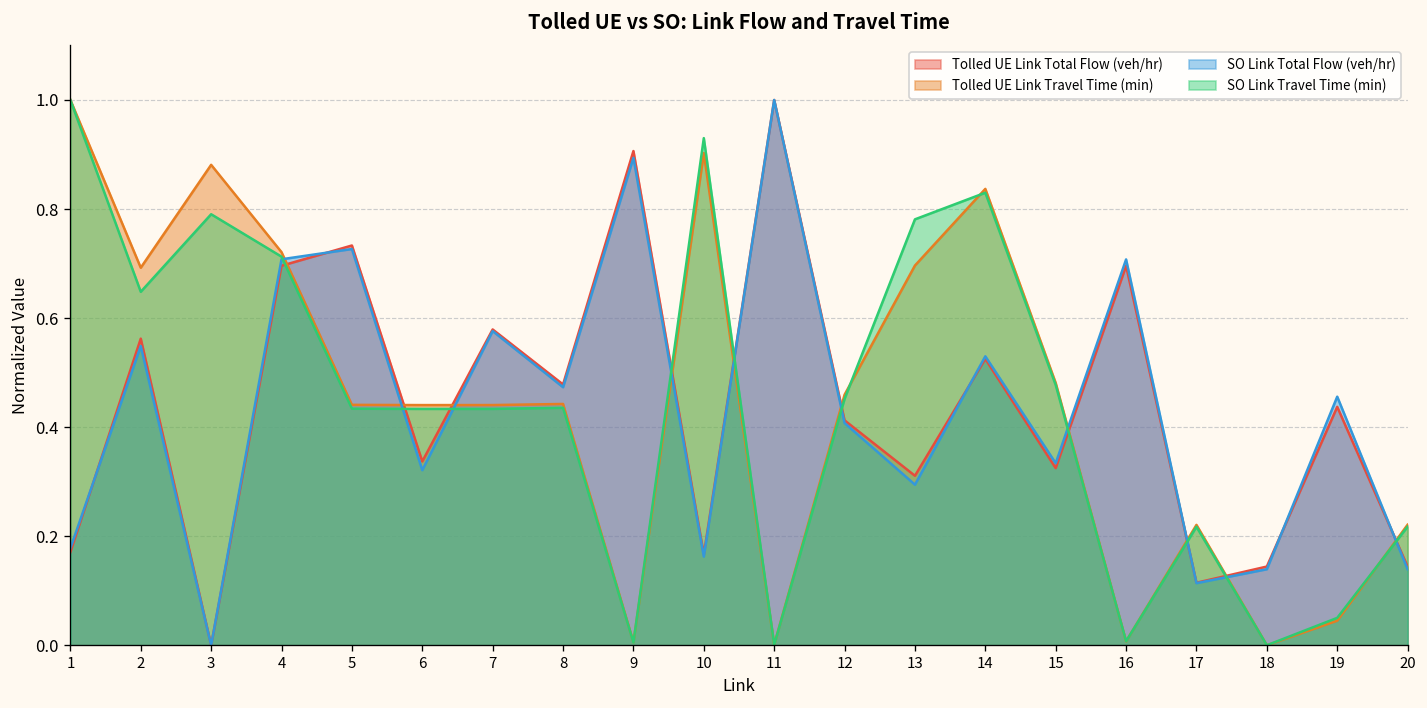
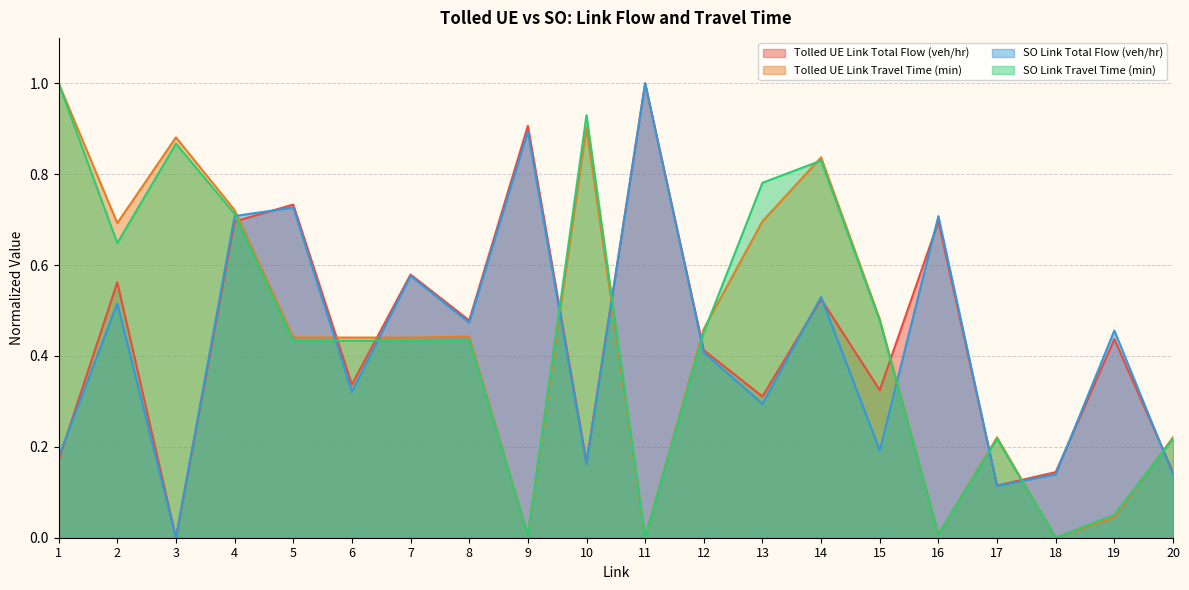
  {
    "SO Link Total Flow (veh/hr)": {
      "1": 0.18,
-     "2": 0.55,
+     "2": 0.52,
      "5": 0.73,
      "6": 0.32,
      "9": 0.89,
      "13": 0.29,
-     "15": 0.33,
+     "15": 0.19,
      "16": 0.71,
      "19": 0.46
    },
    "SO Link Travel Time (min)": {
      "2": 0.65,
-     "3": 0.79,
+     "3": 0.87,
      "5": 0.43,
      "6": 0.43,
      "7": 0.43,
      "8": 0.44,
      "10": 0.93,
      "12": 0.45,
      "13": 0.78,
      "14": 0.83
    }
  }
